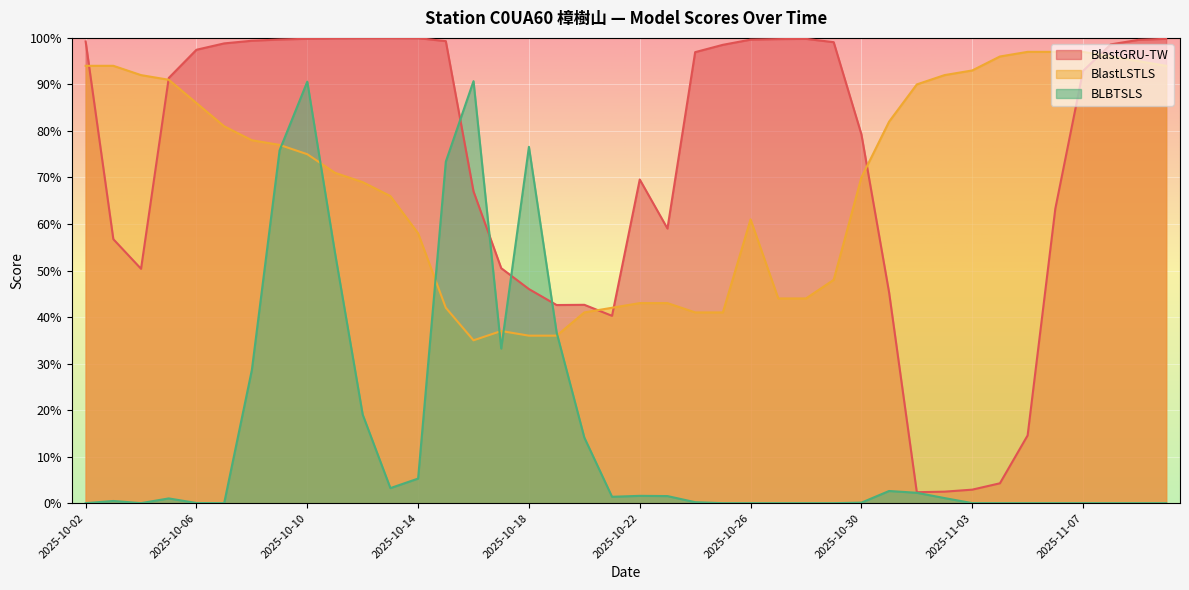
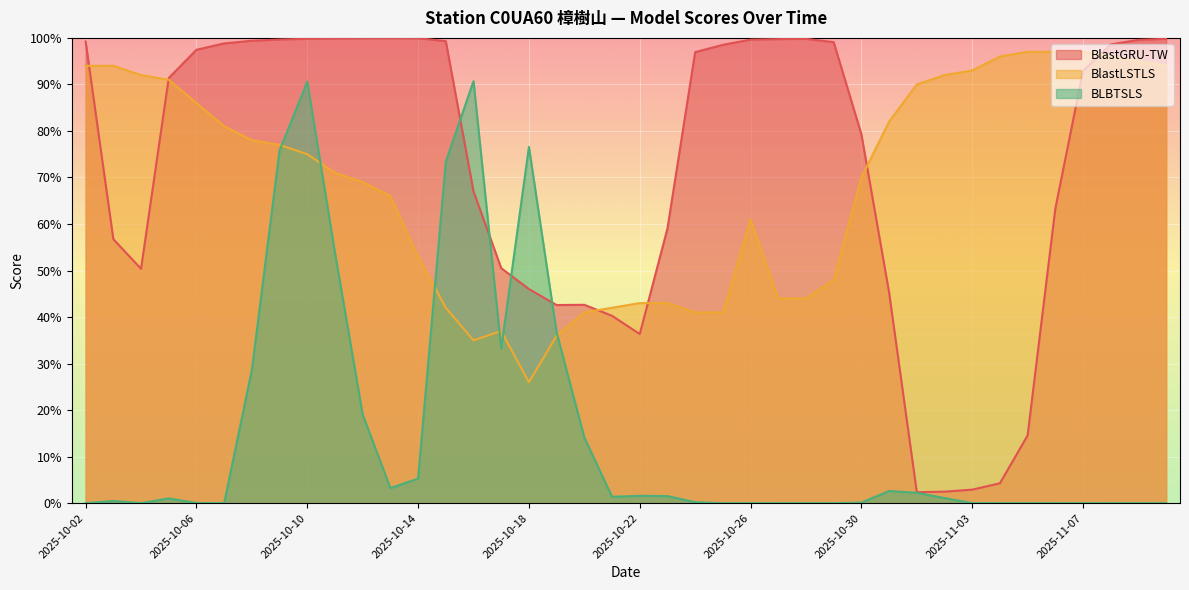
  {
    "BlastGRU-TW": {
      "2025-10-02": "99%",
      "2025-10-06": "97%",
      "2025-10-10": "100%",
      "2025-10-14": "100%",
      "2025-10-18": "46%",
-     "2025-10-22": "70%",
+     "2025-10-22": "36%",
      "2025-10-26": "100%",
      "2025-10-30": "79%",
      "2025-11-03": "3%"
    },
    "BlastLSTLS": {
      "2025-10-02": "94%",
      "2025-10-06": "86%",
      "2025-10-10": "75%",
-     "2025-10-14": "58%",
-     "2025-10-18": "36%",
+     "2025-10-14": "53%",
+     "2025-10-18": "26%",
      "2025-10-22": "43%",
      "2025-10-26": "61%",
      "2025-10-30": "70%",
      "2025-11-03": "93%"
    },
    "BLBTSLS": {
      "2025-10-02": "0%",
      "2025-10-06": "0%",
      "2025-10-10": "91%",
      "2025-10-14": "5%",
      "2025-10-18": "77%",
      "2025-10-22": "2%",
      "2025-10-26": "0%",
      "2025-10-30": "0%",
      "2025-11-03": "0%",
      "2025-11-07": "0%"
    }
  }
